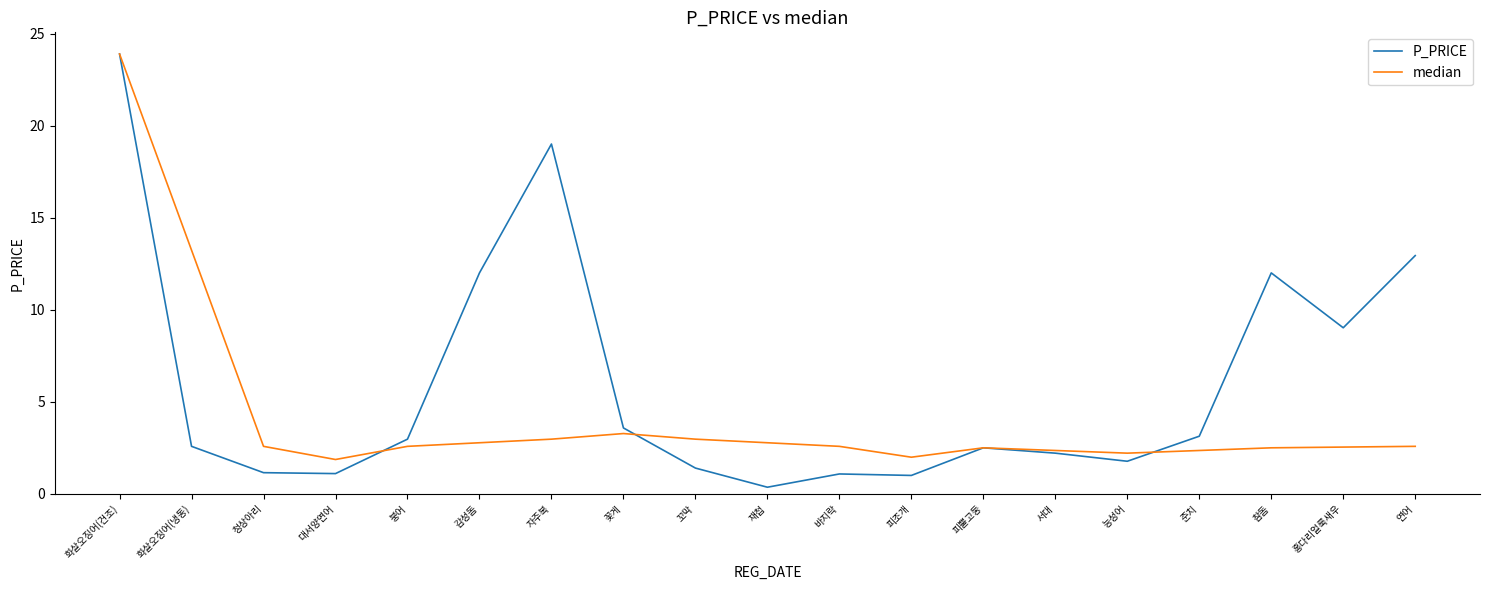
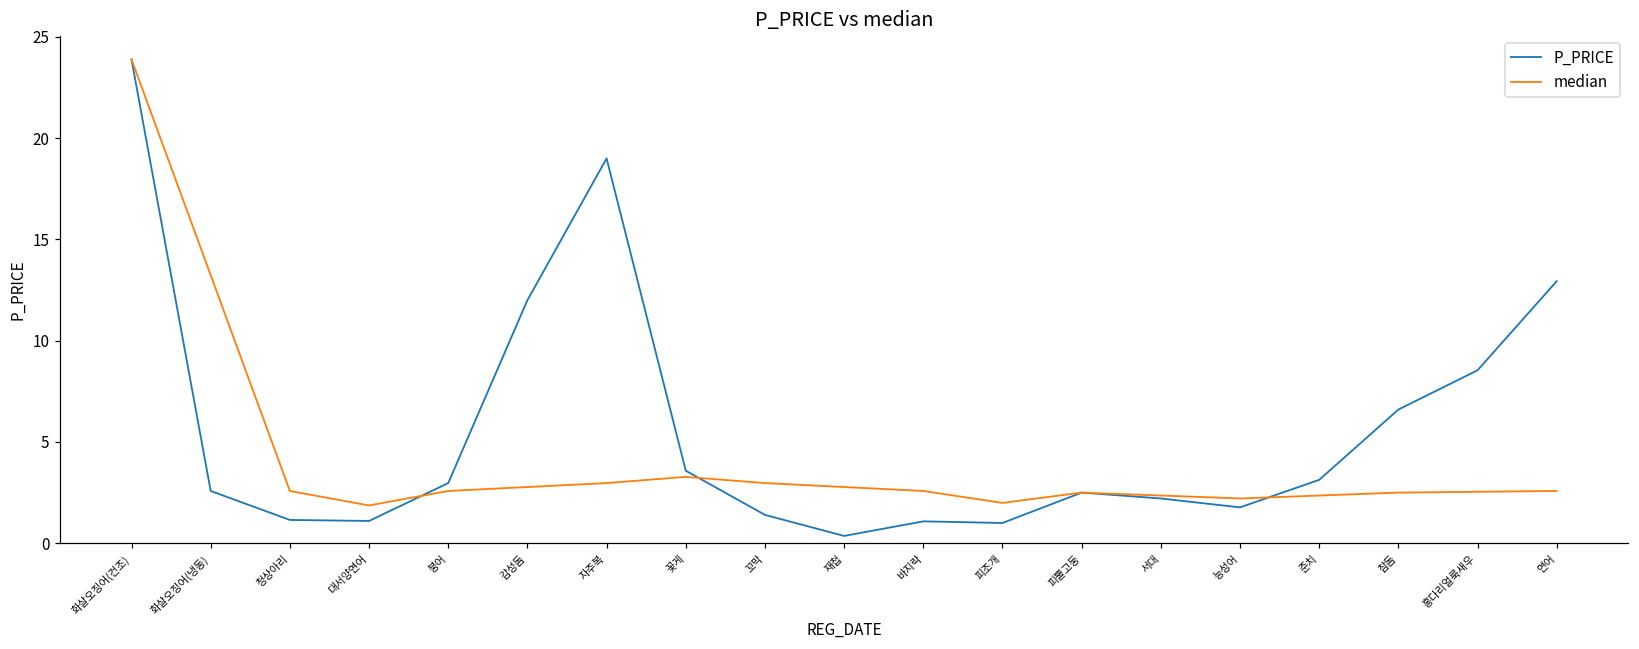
  {
    "P_PRICE": {
      "화살오징어(냉동)": 2.6,
      "청상아리": 1.2,
      "대서양연어": 1.1,
      "붕어": 3.0,
      "감성돔": 12.0,
      "자주복": 19.0,
      "꽃게": 3.6,
      "꼬막": 1.4,
      "재첩": 0.4,
      "바지락": 1.1,
      "피조개": 1.0,
      "서대": 2.2,
      "능성어": 1.8,
      "준치": 3.1,
-     "참돔": 12.0,
-     "홍다리얼룩새우": 9.0,
+     "참돔": 6.6,
+     "홍다리얼룩새우": 8.5,
      "연어": 12.9
    },
    "median": {
      "화살오징어(냉동)": 13.2,
      "청상아리": 2.6,
      "대서양연어": 1.9,
      "붕어": 2.6,
      "감성돔": 2.8,
      "자주복": 3.0,
      "꽃게": 3.3,
      "꼬막": 3.0,
      "재첩": 2.8,
      "바지락": 2.6,
      "피조개": 2.0,
      "서대": 2.4,
      "능성어": 2.2,
      "준치": 2.4,
      "참돔": 2.5,
      "홍다리얼룩새우": 2.5,
      "연어": 2.6
    }
  }
